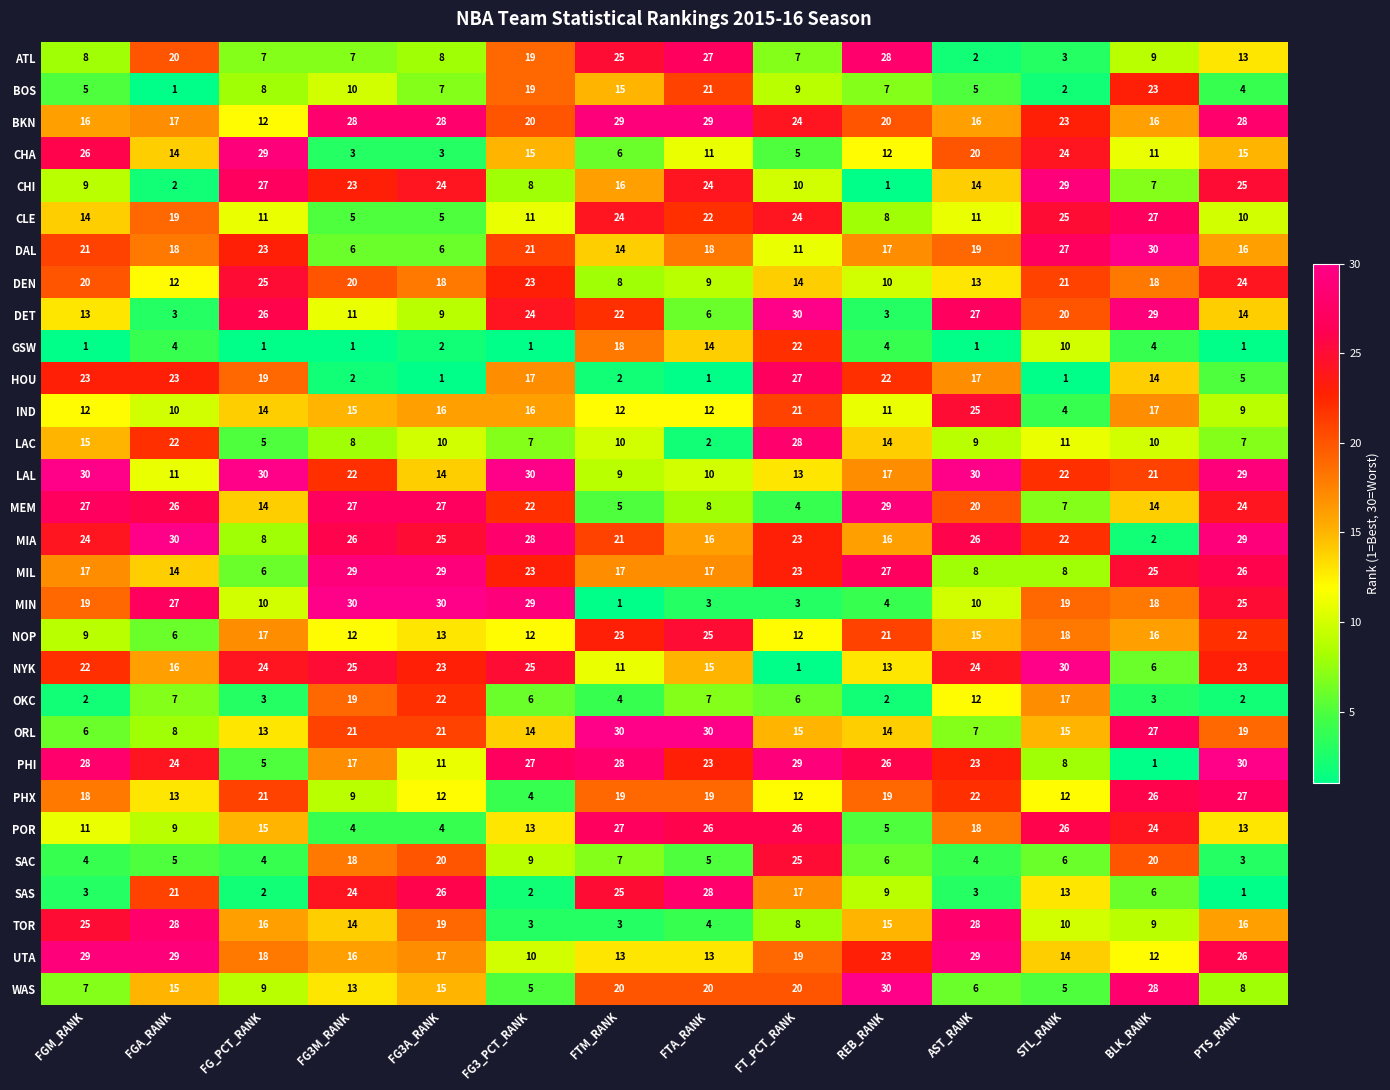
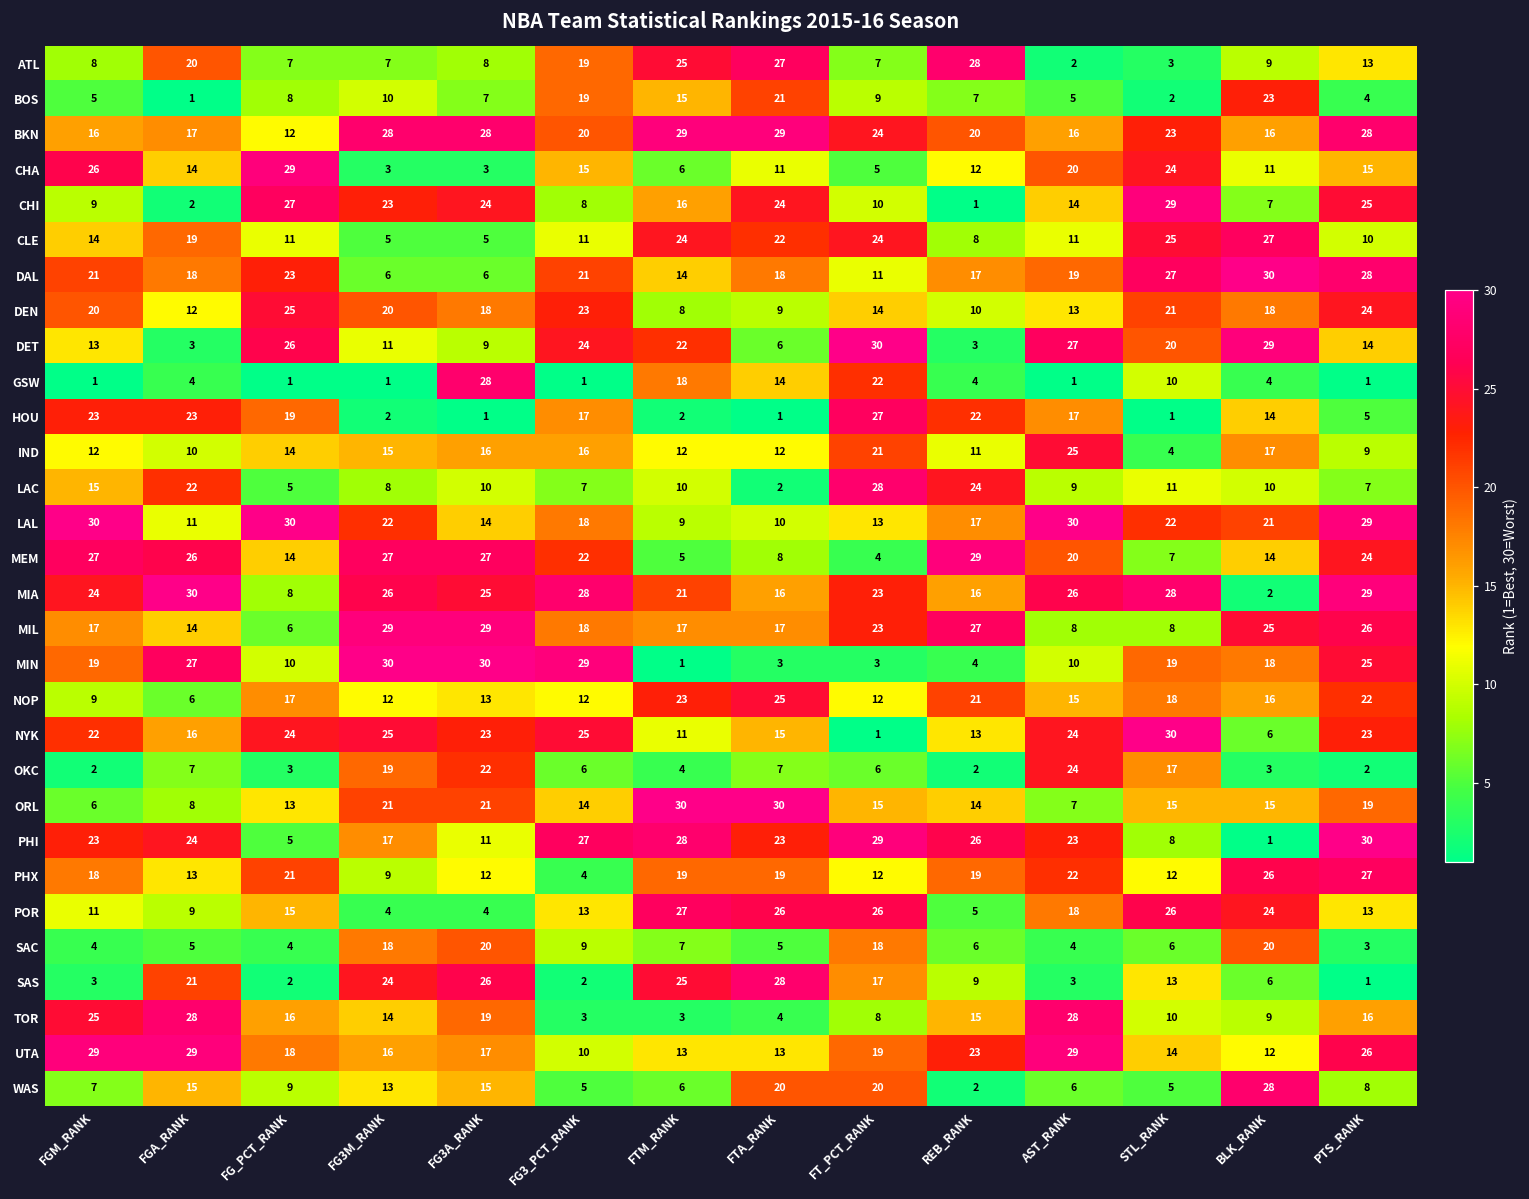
  {
    "DAL": {
      "FGM_RANK": 21,
      "FGA_RANK": 18,
      "FG_PCT_RANK": 23,
      "FG3M_RANK": 6,
      "FG3A_RANK": 6,
      "FG3_PCT_RANK": 21,
      "FTM_RANK": 14,
      "FTA_RANK": 18,
      "FT_PCT_RANK": 11,
      "REB_RANK": 17,
      "AST_RANK": 19,
      "STL_RANK": 27,
      "BLK_RANK": 30,
-     "PTS_RANK": 16
+     "PTS_RANK": 28
    },
    "GSW": {
      "FGM_RANK": 1,
      "FGA_RANK": 4,
      "FG_PCT_RANK": 1,
      "FG3M_RANK": 1,
-     "FG3A_RANK": 2,
+     "FG3A_RANK": 28,
      "FG3_PCT_RANK": 1,
      "FTM_RANK": 18,
      "FTA_RANK": 14,
      "FT_PCT_RANK": 22,
      "REB_RANK": 4,
      "AST_RANK": 1,
      "STL_RANK": 10,
      "BLK_RANK": 4,
      "PTS_RANK": 1
    },
    "LAC": {
      "FGM_RANK": 15,
      "FGA_RANK": 22,
      "FG_PCT_RANK": 5,
      "FG3M_RANK": 8,
      "FG3A_RANK": 10,
      "FG3_PCT_RANK": 7,
      "FTM_RANK": 10,
      "FTA_RANK": 2,
      "FT_PCT_RANK": 28,
-     "REB_RANK": 14,
+     "REB_RANK": 24,
      "AST_RANK": 9,
      "STL_RANK": 11,
      "BLK_RANK": 10,
      "PTS_RANK": 7
    },
    "LAL": {
      "FGM_RANK": 30,
      "FGA_RANK": 11,
      "FG_PCT_RANK": 30,
      "FG3M_RANK": 22,
      "FG3A_RANK": 14,
-     "FG3_PCT_RANK": 30,
+     "FG3_PCT_RANK": 18,
      "FTM_RANK": 9,
      "FTA_RANK": 10,
      "FT_PCT_RANK": 13,
      "REB_RANK": 17,
      "AST_RANK": 30,
      "STL_RANK": 22,
      "BLK_RANK": 21,
      "PTS_RANK": 29
    },
    "MIA": {
      "FGM_RANK": 24,
      "FGA_RANK": 30,
      "FG_PCT_RANK": 8,
      "FG3M_RANK": 26,
      "FG3A_RANK": 25,
      "FG3_PCT_RANK": 28,
      "FTM_RANK": 21,
      "FTA_RANK": 16,
      "FT_PCT_RANK": 23,
      "REB_RANK": 16,
      "AST_RANK": 26,
-     "STL_RANK": 22,
+     "STL_RANK": 28,
      "BLK_RANK": 2,
      "PTS_RANK": 29
    },
    "MIL": {
      "FGM_RANK": 17,
      "FGA_RANK": 14,
      "FG_PCT_RANK": 6,
      "FG3M_RANK": 29,
      "FG3A_RANK": 29,
-     "FG3_PCT_RANK": 23,
+     "FG3_PCT_RANK": 18,
      "FTM_RANK": 17,
      "FTA_RANK": 17,
      "FT_PCT_RANK": 23,
      "REB_RANK": 27,
      "AST_RANK": 8,
      "STL_RANK": 8,
      "BLK_RANK": 25,
      "PTS_RANK": 26
    },
    "OKC": {
      "FGM_RANK": 2,
      "FGA_RANK": 7,
      "FG_PCT_RANK": 3,
      "FG3M_RANK": 19,
      "FG3A_RANK": 22,
      "FG3_PCT_RANK": 6,
      "FTM_RANK": 4,
      "FTA_RANK": 7,
      "FT_PCT_RANK": 6,
      "REB_RANK": 2,
-     "AST_RANK": 12,
+     "AST_RANK": 24,
      "STL_RANK": 17,
      "BLK_RANK": 3,
      "PTS_RANK": 2
    },
    "ORL": {
      "FGM_RANK": 6,
      "FGA_RANK": 8,
      "FG_PCT_RANK": 13,
      "FG3M_RANK": 21,
      "FG3A_RANK": 21,
      "FG3_PCT_RANK": 14,
      "FTM_RANK": 30,
      "FTA_RANK": 30,
      "FT_PCT_RANK": 15,
      "REB_RANK": 14,
      "AST_RANK": 7,
      "STL_RANK": 15,
-     "BLK_RANK": 27,
+     "BLK_RANK": 15,
      "PTS_RANK": 19
    },
    "PHI": {
-     "FGM_RANK": 28,
+     "FGM_RANK": 23,
      "FGA_RANK": 24,
      "FG_PCT_RANK": 5,
      "FG3M_RANK": 17,
      "FG3A_RANK": 11,
      "FG3_PCT_RANK": 27,
      "FTM_RANK": 28,
      "FTA_RANK": 23,
      "FT_PCT_RANK": 29,
      "REB_RANK": 26,
      "AST_RANK": 23,
      "STL_RANK": 8,
      "BLK_RANK": 1,
      "PTS_RANK": 30
    },
    "SAC": {
      "FGM_RANK": 4,
      "FGA_RANK": 5,
      "FG_PCT_RANK": 4,
      "FG3M_RANK": 18,
      "FG3A_RANK": 20,
      "FG3_PCT_RANK": 9,
      "FTM_RANK": 7,
      "FTA_RANK": 5,
-     "FT_PCT_RANK": 25,
+     "FT_PCT_RANK": 18,
      "REB_RANK": 6,
      "AST_RANK": 4,
      "STL_RANK": 6,
      "BLK_RANK": 20,
      "PTS_RANK": 3
    },
    "WAS": {
      "FGM_RANK": 7,
      "FGA_RANK": 15,
      "FG_PCT_RANK": 9,
      "FG3M_RANK": 13,
      "FG3A_RANK": 15,
      "FG3_PCT_RANK": 5,
-     "FTM_RANK": 20,
+     "FTM_RANK": 6,
      "FTA_RANK": 20,
      "FT_PCT_RANK": 20,
-     "REB_RANK": 30,
+     "REB_RANK": 2,
      "AST_RANK": 6,
      "STL_RANK": 5,
      "BLK_RANK": 28,
      "PTS_RANK": 8
    }
  }
